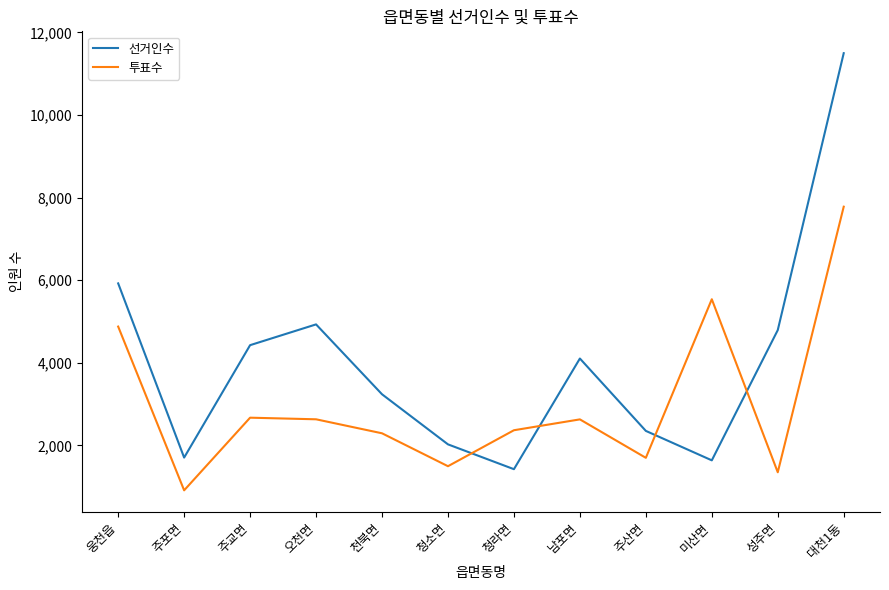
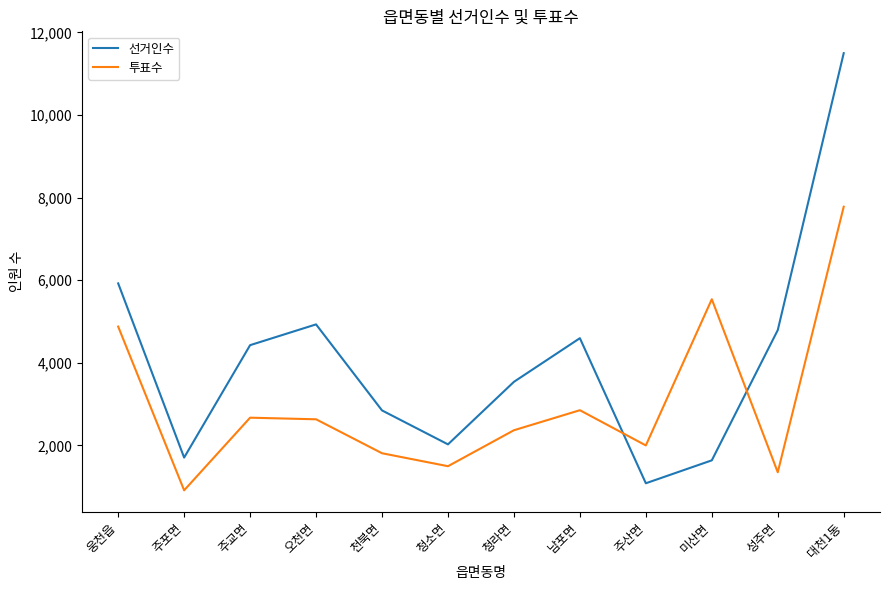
  {
    "선거인수": {
      "웅천읍": "5,900",
      "주포면": "1,700",
      "주교면": "4,400",
      "오천면": "4,900",
-     "천북면": "3,200",
+     "천북면": "2,800",
      "청소면": "2,000",
-     "청라면": "1,400",
-     "남포면": "4,100",
-     "주산면": "2,300",
+     "청라면": "3,500",
+     "남포면": "4,600",
+     "주산면": "1,100",
      "미산면": "1,600",
      "성주면": "4,800",
      "대천1동": "11,500"
    },
    "투표수": {
      "웅천읍": "4,900",
      "주포면": "900",
      "주교면": "2,700",
      "오천면": "2,600",
-     "천북면": "2,300",
+     "천북면": "1,800",
      "청소면": "1,500",
      "청라면": "2,400",
-     "남포면": "2,600",
-     "주산면": "1,700",
+     "남포면": "2,900",
+     "주산면": "2,000",
      "미산면": "5,500",
      "성주면": "1,300",
      "대천1동": "7,800"
    }
  }
